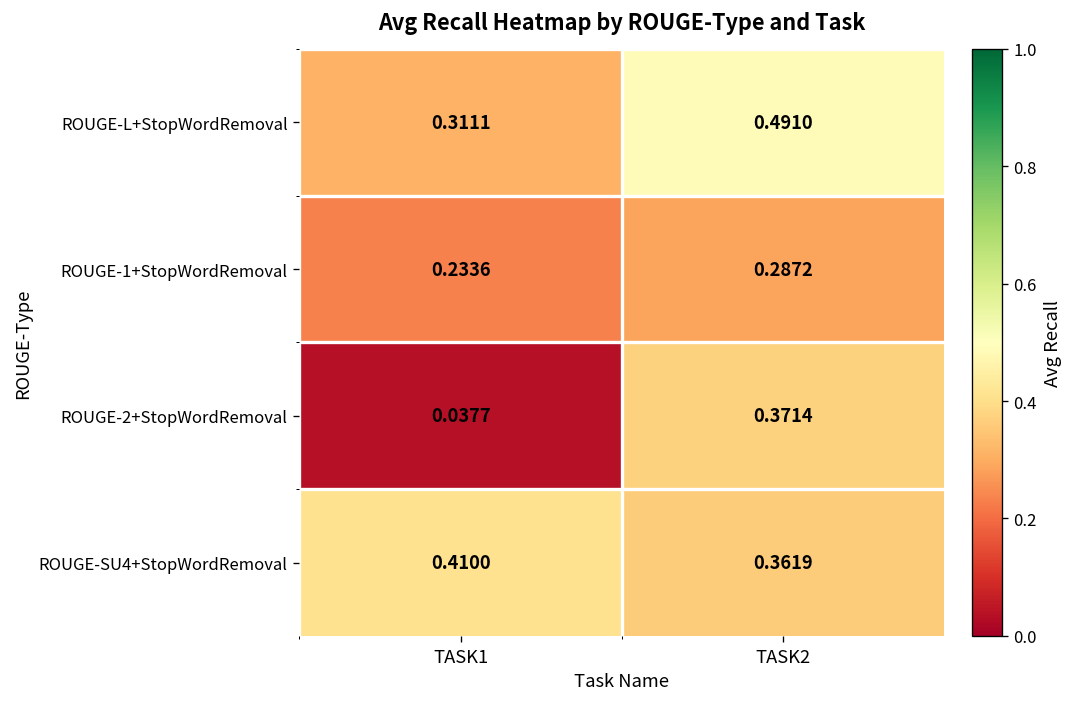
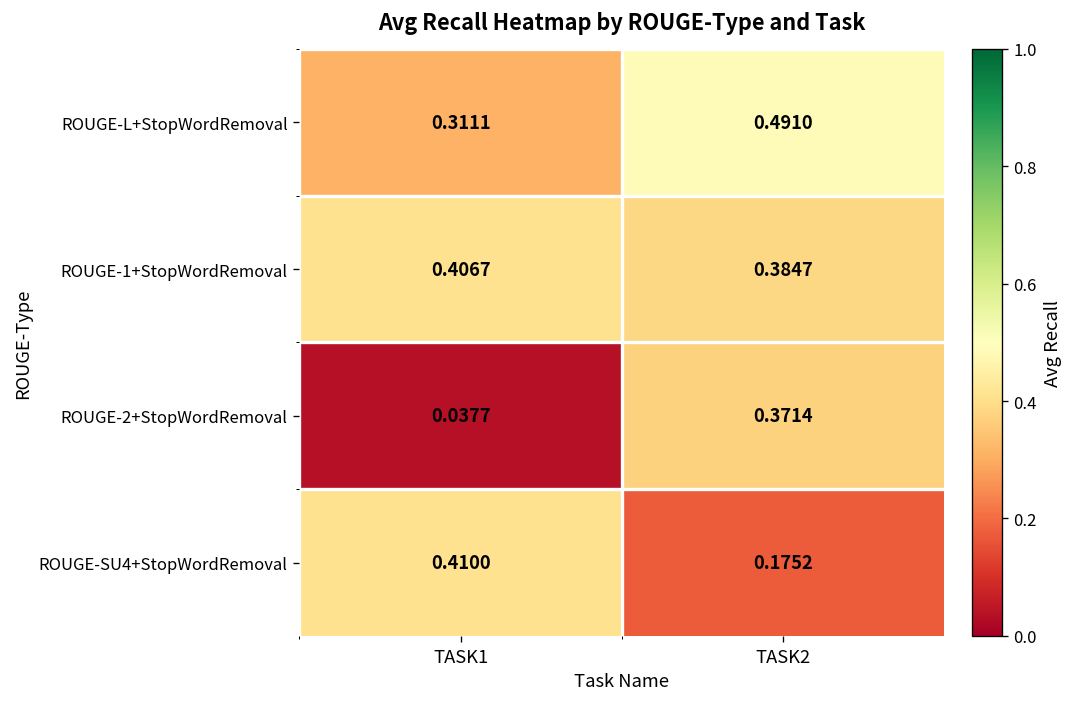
  {
    "ROUGE-L+StopWordRemoval": {
      "TASK1": 0.3111,
      "TASK2": 0.4910
    },
    "ROUGE-1+StopWordRemoval": {
-     "TASK1": 0.2336,
-     "TASK2": 0.2872
+     "TASK1": 0.4067,
+     "TASK2": 0.3847
    },
    "ROUGE-2+StopWordRemoval": {
      "TASK1": 0.0377,
      "TASK2": 0.3714
    },
    "ROUGE-SU4+StopWordRemoval": {
      "TASK1": 0.4100,
-     "TASK2": 0.3619
+     "TASK2": 0.1752
    }
  }
